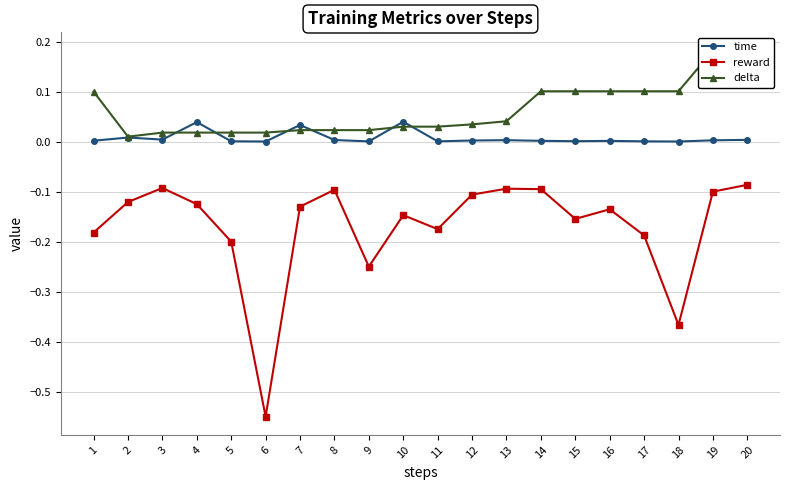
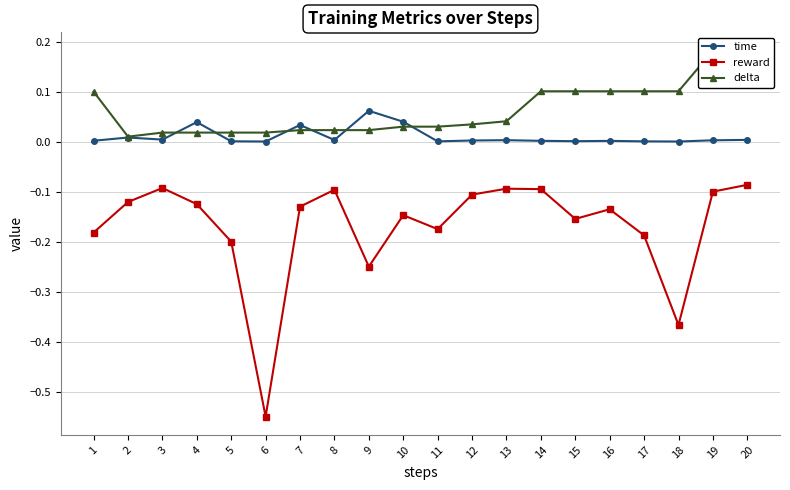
  {
    "time": {
      "1": 0.00,
      "3": 0.00,
      "4": 0.04,
      "5": 0.00,
      "6": 0.00,
      "7": 0.03,
      "8": 0.00,
-     "9": 0.00,
+     "9": 0.06,
      "10": 0.04,
      "11": 0.00,
      "12": 0.00,
      "13": 0.00,
      "14": 0.00,
      "15": 0.00,
      "16": 0.00,
      "17": 0.00,
      "18": 0.00,
      "19": 0.00,
      "20": 0.00
    },
    "reward": {
      "1": -0.18,
      "2": -0.12,
      "3": -0.09,
      "4": -0.13,
      "5": -0.20,
      "6": -0.55,
      "7": -0.13,
      "8": -0.10,
      "9": -0.25,
      "10": -0.15,
      "11": -0.18,
      "12": -0.11,
      "13": -0.09,
      "14": -0.10,
      "15": -0.15,
      "16": -0.14,
      "17": -0.19,
      "18": -0.37,
      "19": -0.10,
      "20": -0.09
    },
    "delta": {
      "1": 0.10,
      "3": 0.02,
      "4": 0.02,
      "5": 0.02,
      "6": 0.02,
      "7": 0.02,
      "8": 0.02,
      "9": 0.02,
      "10": 0.03,
      "11": 0.03,
      "12": 0.03,
      "13": 0.04,
      "14": 0.10,
      "15": 0.10,
      "16": 0.10,
      "17": 0.10,
      "18": 0.10
    }
  }
